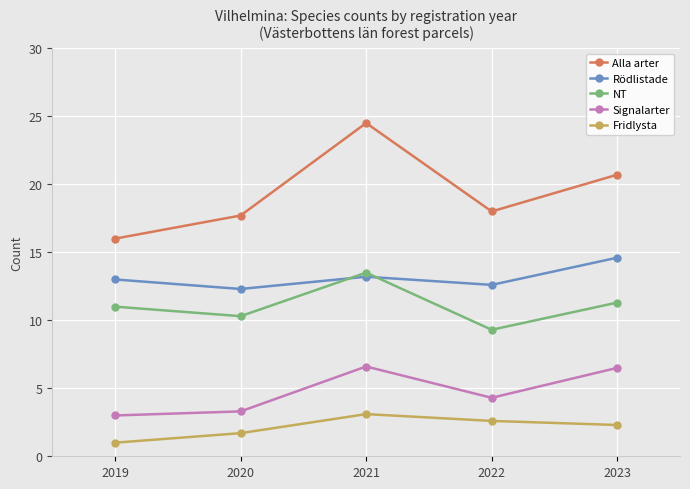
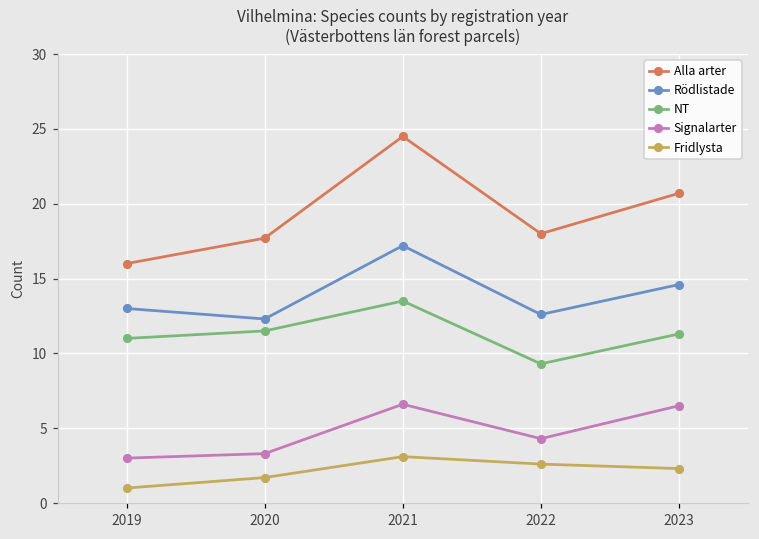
  {
    "Rödlistade": {
      "2019": 13.0,
      "2020": 12.3,
-     "2021": 13.2,
+     "2021": 17.2,
      "2022": 12.6,
      "2023": 14.6
    },
    "NT": {
      "2019": 11.0,
-     "2020": 10.3,
+     "2020": 11.5,
      "2021": 13.5,
      "2022": 9.3,
      "2023": 11.3
    },
    "Signalarter": {
      "2019": 3.0,
      "2020": 3.3,
      "2021": 6.6,
      "2022": 4.3,
      "2023": 6.5
    }
  }
